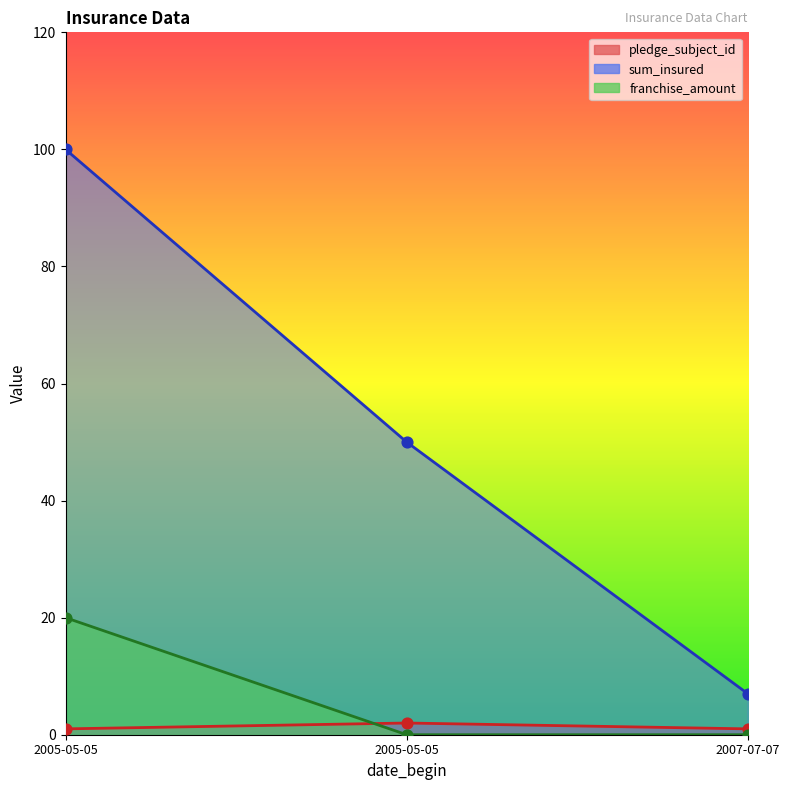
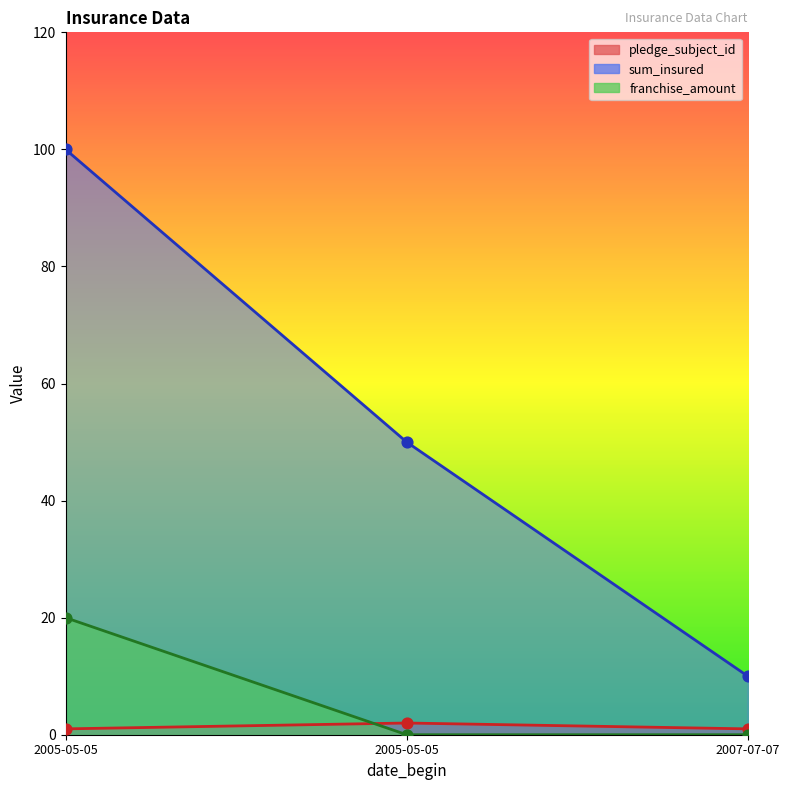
  {
    "pledge_subject_id": {
      "2007-07-07": 1
    },
    "sum_insured": {
-     "2007-07-07": 7
+     "2007-07-07": 10
    },
    "franchise_amount": {
      "2007-07-07": 0
    }
  }
